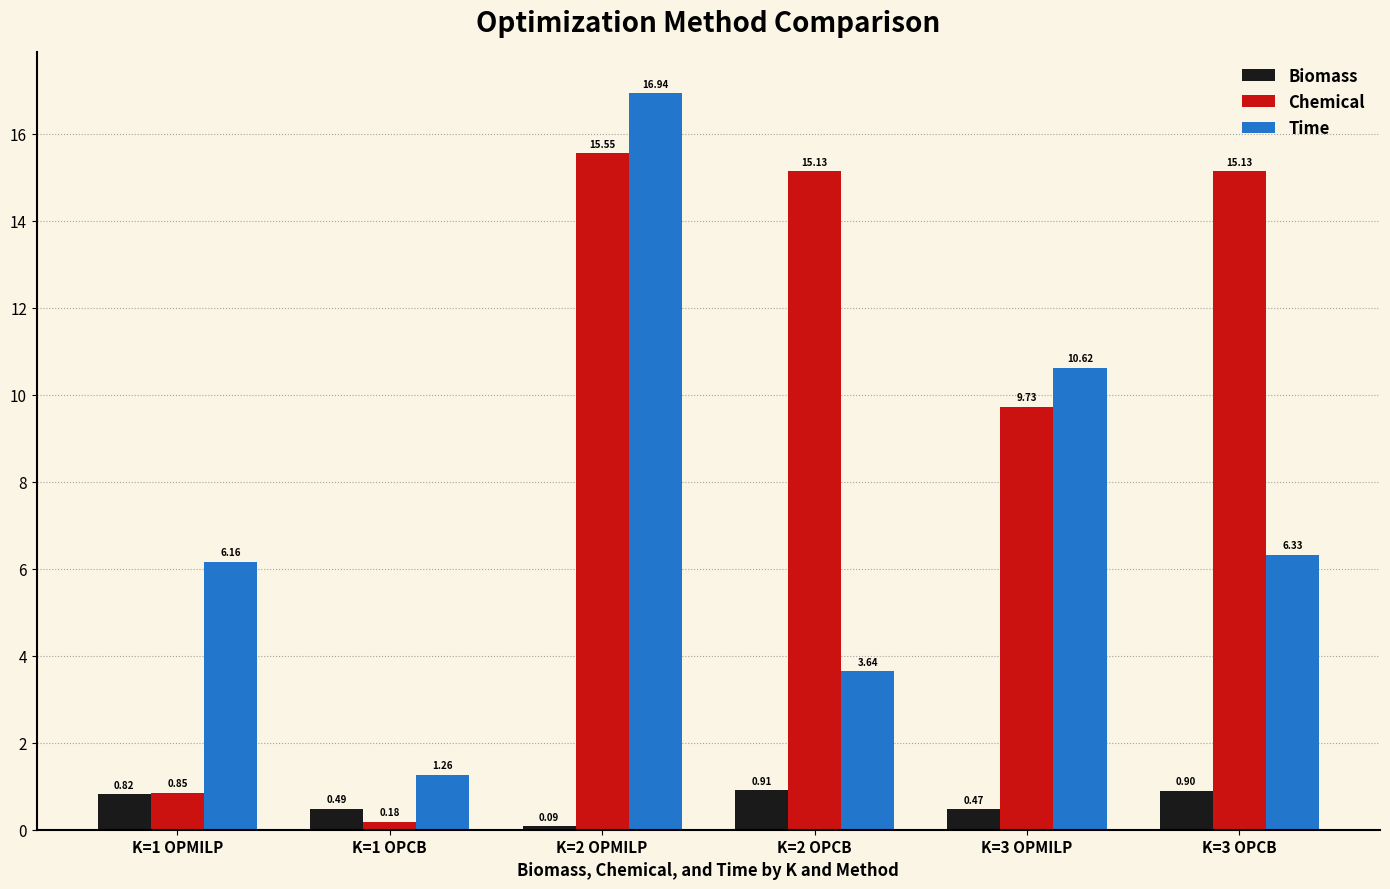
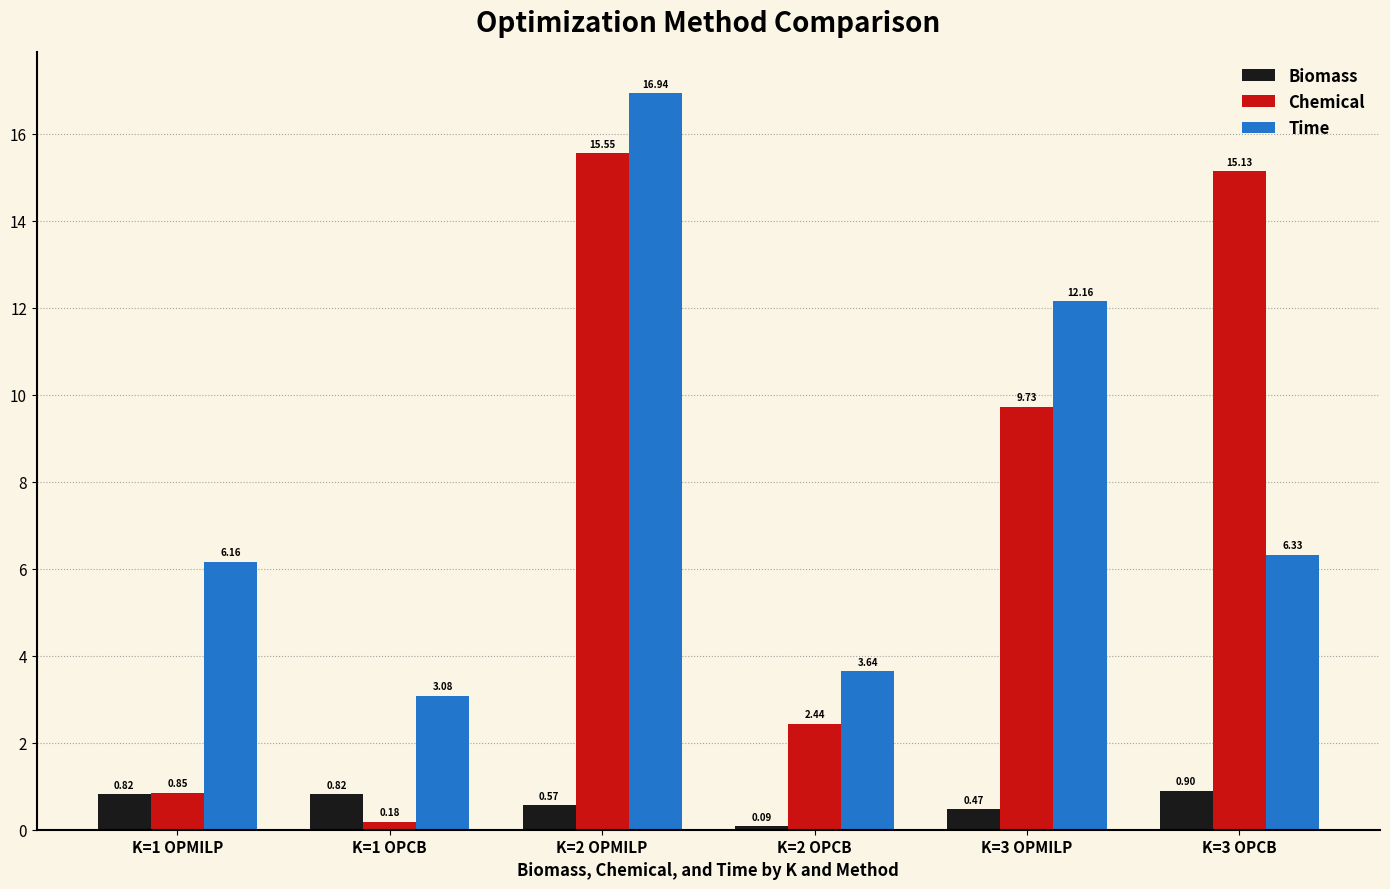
  {
    "Biomass": {
      "K=1 OPMILP": 0.82,
-     "K=1 OPCB": 0.49,
-     "K=2 OPMILP": 0.09,
-     "K=2 OPCB": 0.91,
+     "K=1 OPCB": 0.82,
+     "K=2 OPMILP": 0.57,
+     "K=2 OPCB": 0.09,
      "K=3 OPMILP": 0.47,
      "K=3 OPCB": 0.90
    },
    "Chemical": {
      "K=1 OPMILP": 0.85,
      "K=1 OPCB": 0.18,
      "K=2 OPMILP": 15.55,
-     "K=2 OPCB": 15.13,
+     "K=2 OPCB": 2.44,
      "K=3 OPMILP": 9.73,
      "K=3 OPCB": 15.13
    },
    "Time": {
      "K=1 OPMILP": 6.16,
-     "K=1 OPCB": 1.26,
+     "K=1 OPCB": 3.08,
      "K=2 OPMILP": 16.94,
      "K=2 OPCB": 3.64,
-     "K=3 OPMILP": 10.62,
+     "K=3 OPMILP": 12.16,
      "K=3 OPCB": 6.33
    }
  }
